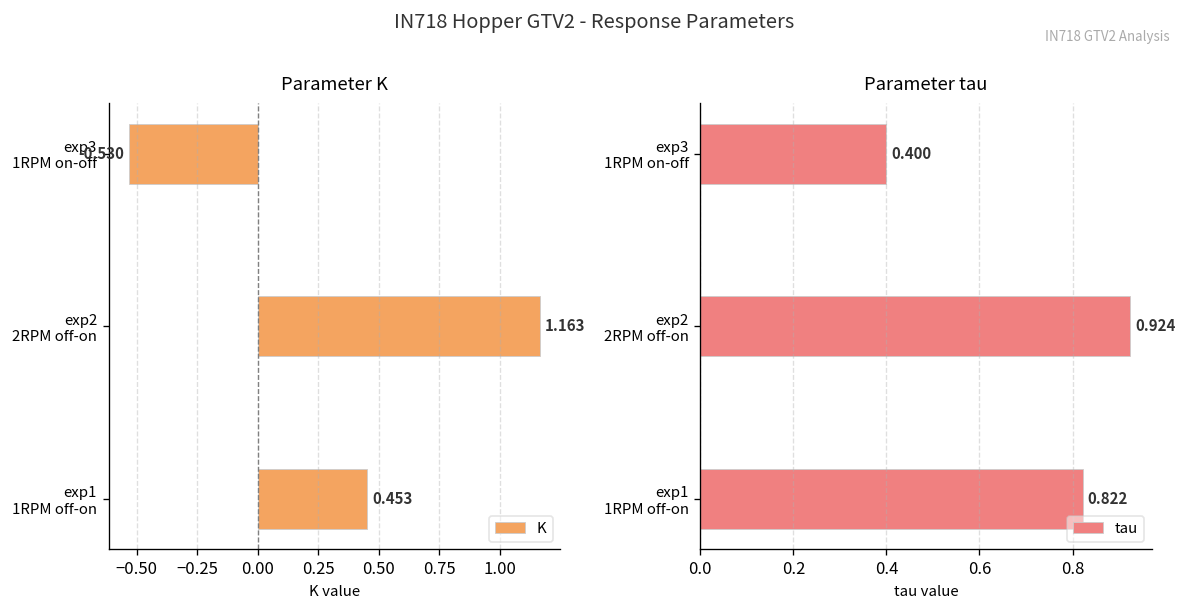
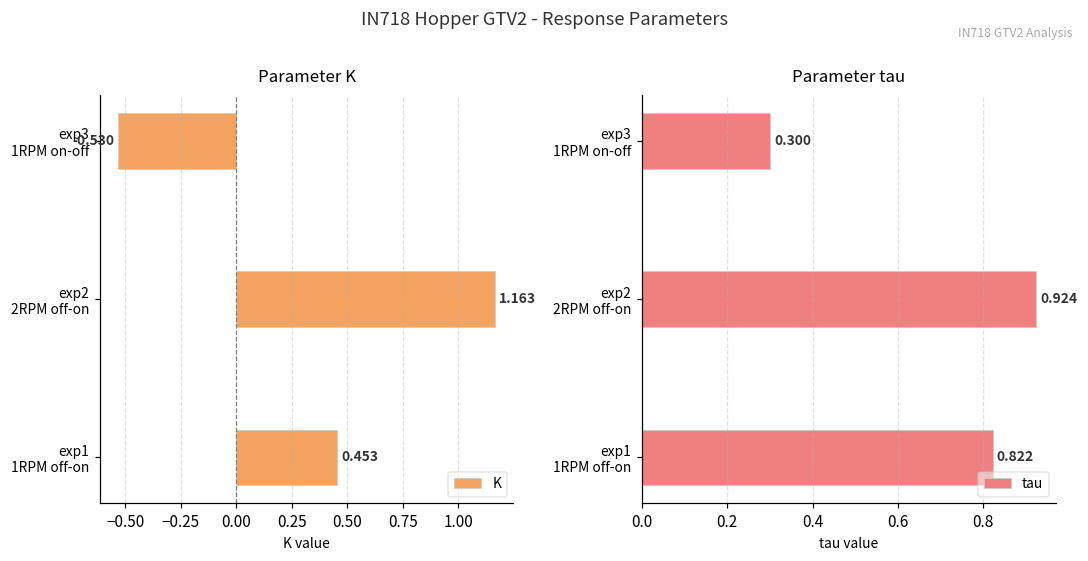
  {
    "Parameter K": {
      "exp3 1RPM on-off": -0.530,
      "exp2 2RPM off-on": 1.163,
      "exp1 1RPM off-on": 0.453
    },
    "Parameter tau": {
-     "exp3 1RPM on-off": 0.400,
+     "exp3 1RPM on-off": 0.300,
      "exp2 2RPM off-on": 0.924,
      "exp1 1RPM off-on": 0.822
    }
  }
